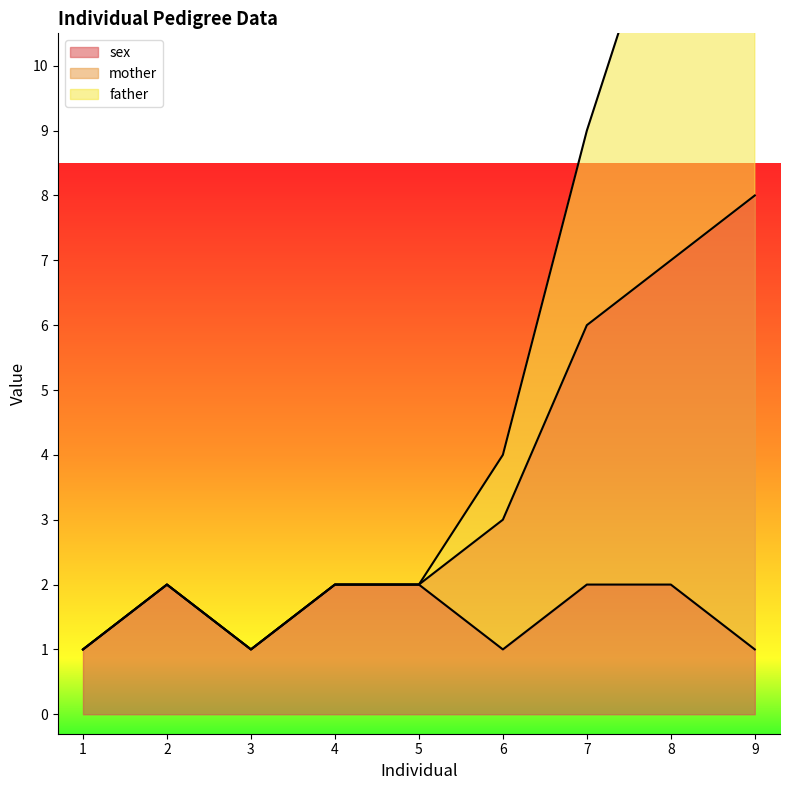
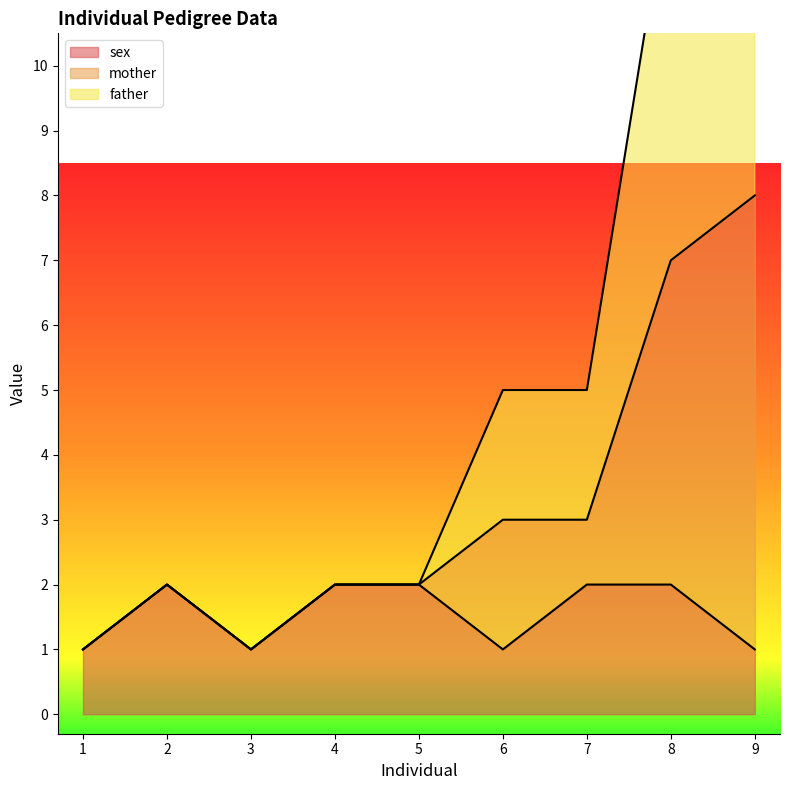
  {
    "sex": {
      "6": 1,
      "7": 2,
      "8": 2,
      "9": 1
    },
    "mother": {
      "6": 3,
-     "7": 4,
+     "7": 1,
      "8": 7,
      "9": 8
    },
    "father": {
-     "6": 1,
-     "7": 3
+     "6": 2,
+     "7": 2
    }
  }
